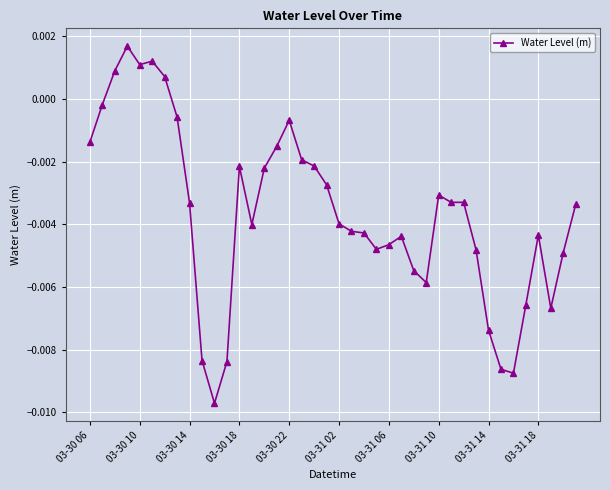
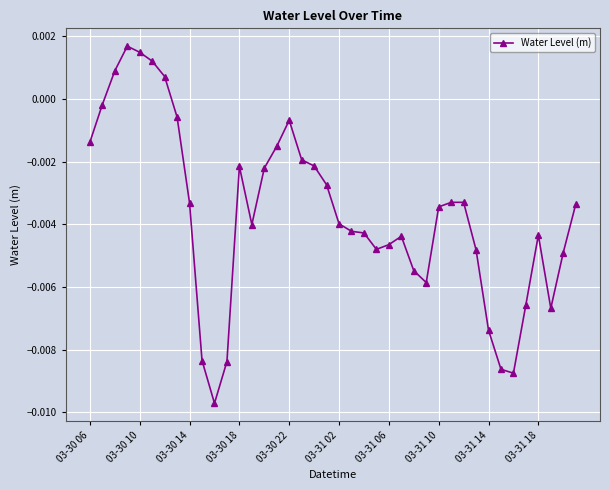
  {
    "03-30 06": -0.0014,
-   "03-30 10": 0.0011,
+   "03-30 10": 0.0015,
    "03-30 14": -0.0033,
    "03-30 18": -0.0022,
    "03-30 22": -0.0007,
    "03-31 02": -0.0040,
    "03-31 06": -0.0047,
-   "03-31 10": -0.0031,
+   "03-31 10": -0.0034,
    "03-31 14": -0.0074,
    "03-31 18": -0.0043
  }
